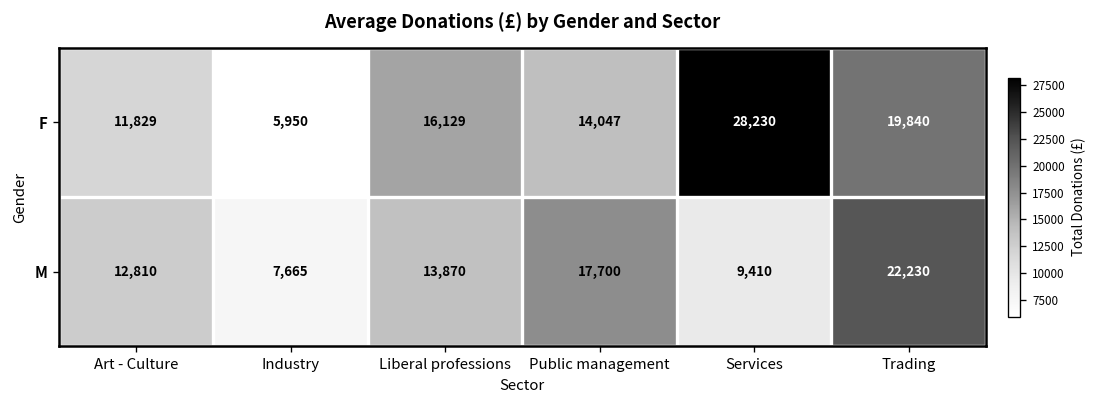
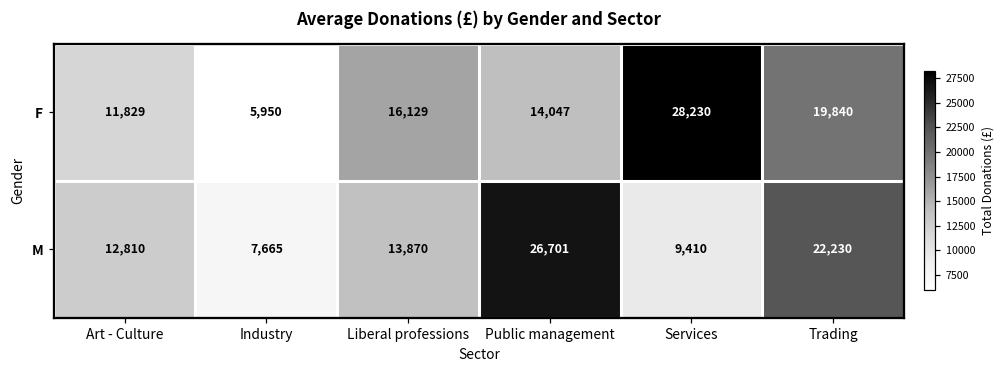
  {
    "F": {
      "Art - Culture": "11,829",
      "Industry": "5,950",
      "Liberal professions": "16,129",
      "Public management": "14,047",
      "Services": "28,230",
      "Trading": "19,840"
    },
    "M": {
      "Art - Culture": "12,810",
      "Industry": "7,665",
      "Liberal professions": "13,870",
-     "Public management": "17,700",
+     "Public management": "26,701",
      "Services": "9,410",
      "Trading": "22,230"
    }
  }
